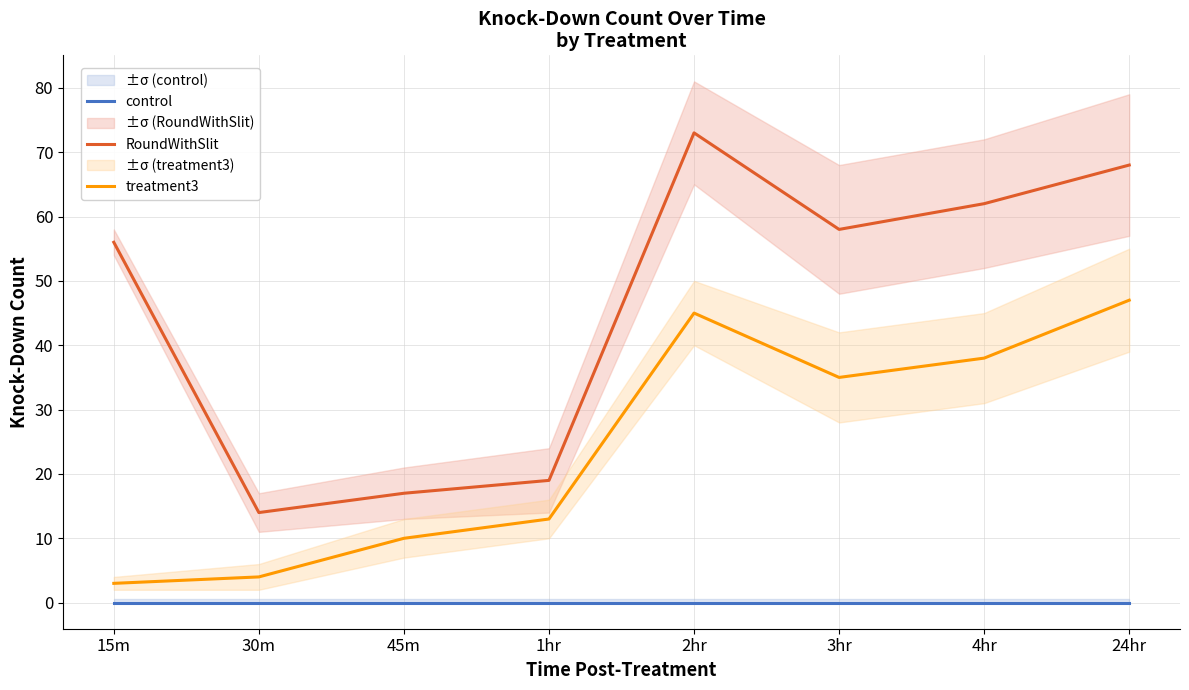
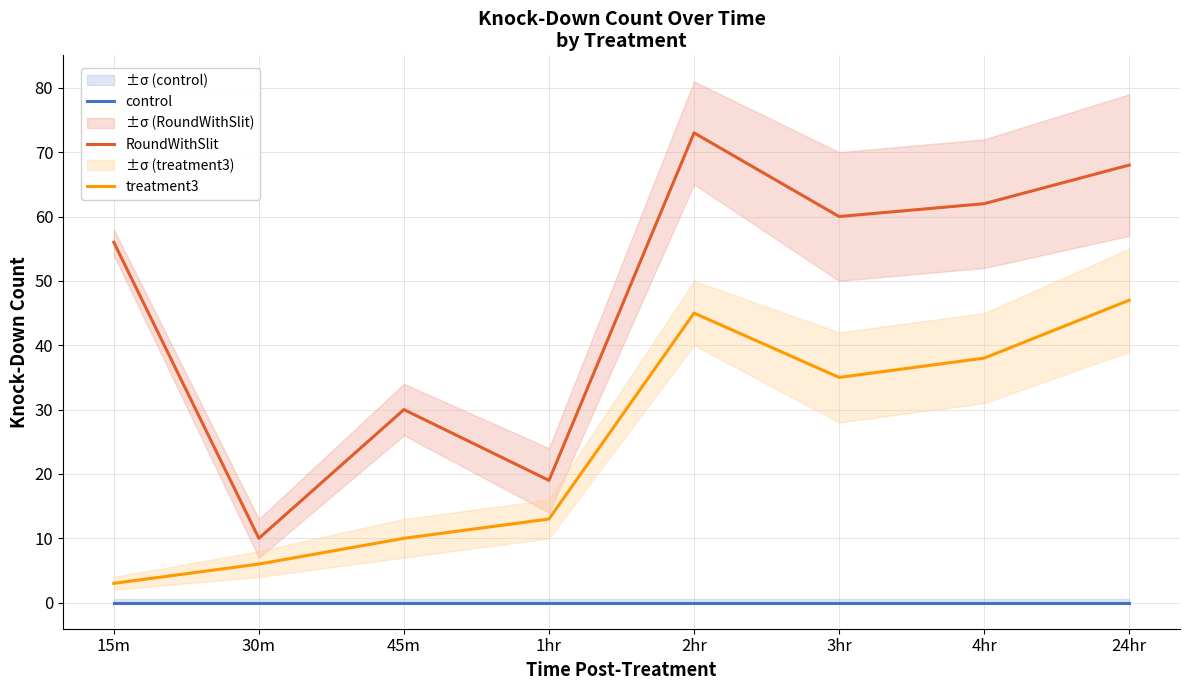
  {
    "control": {
      "15m": 0,
      "30m": 0,
      "45m": 0,
      "1hr": 0,
      "2hr": 0,
      "3hr": 0,
      "4hr": 0,
      "24hr": 0
    },
    "RoundWithSlit": {
      "15m": 56,
-     "30m": 14,
-     "45m": 17,
+     "30m": 10,
+     "45m": 30,
      "1hr": 19,
      "2hr": 73,
-     "3hr": 58,
+     "3hr": 60,
      "4hr": 62,
      "24hr": 68
    },
    "treatment3": {
      "15m": 3,
-     "30m": 4,
+     "30m": 6,
      "45m": 10,
      "1hr": 13,
      "2hr": 45,
      "3hr": 35,
      "4hr": 38,
      "24hr": 47
    }
  }
